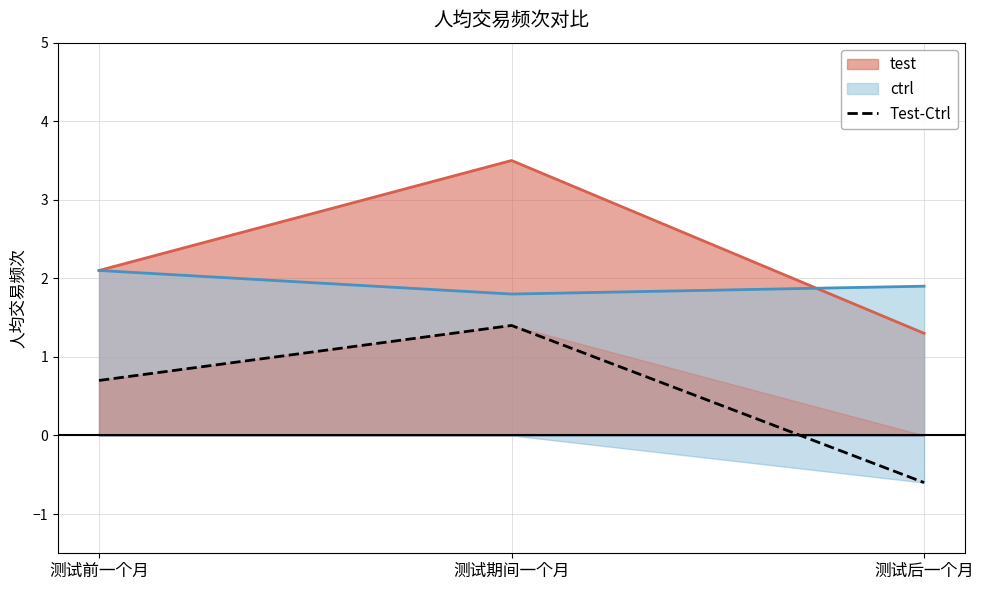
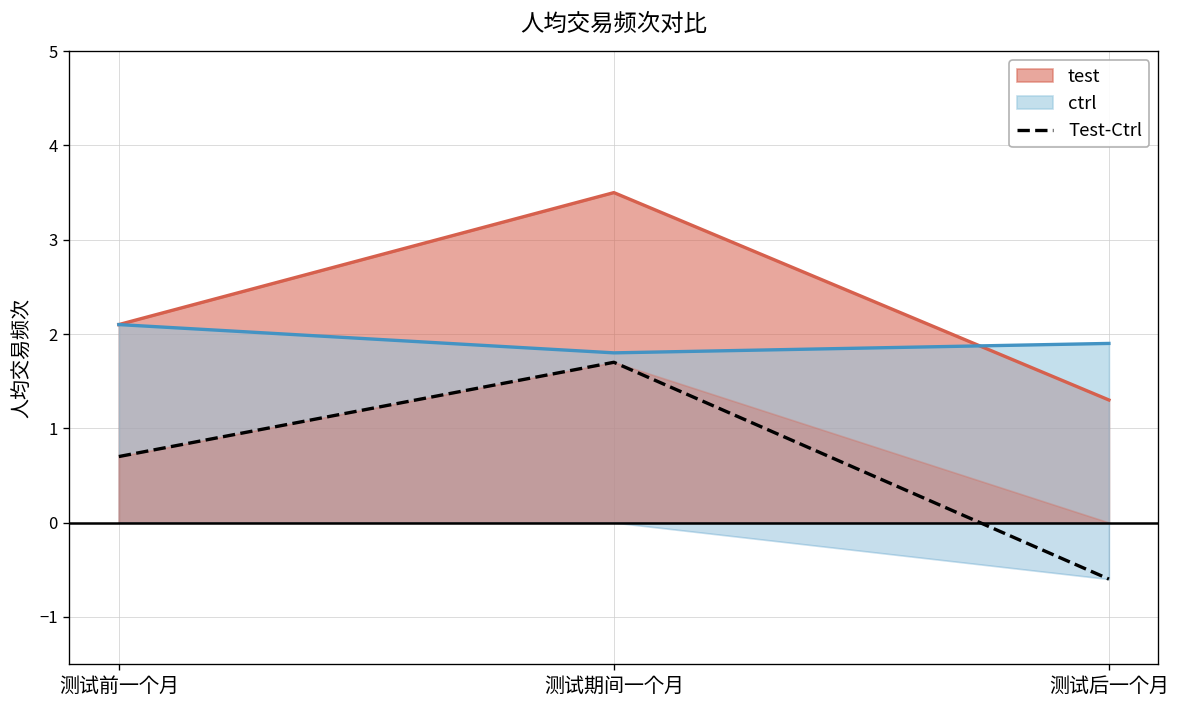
  {
    "Test-Ctrl": {
-     "测试期间一个月": 1.4,
+     "测试期间一个月": 1.7,
      "测试后一个月": -0.6
    }
  }
